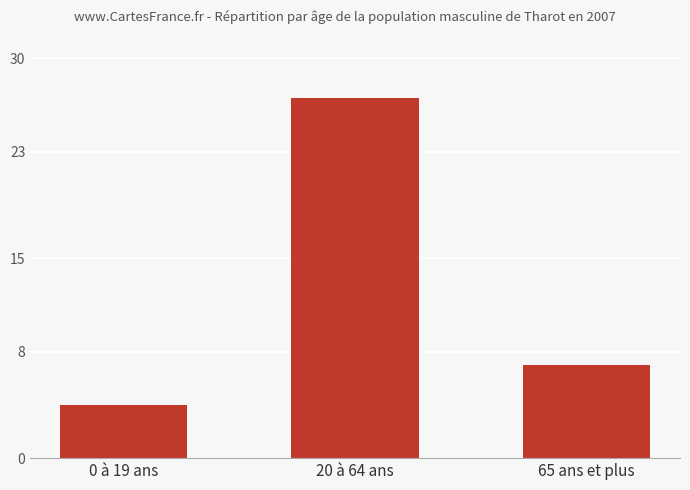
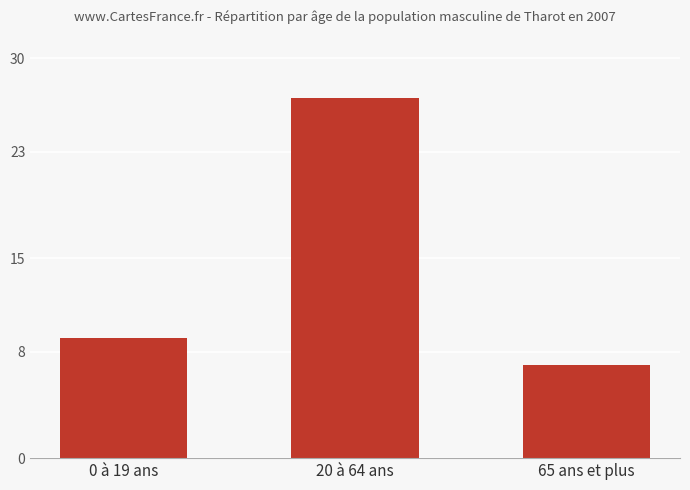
  {
-   "0 à 19 ans": 4,
+   "0 à 19 ans": 9,
    "20 à 64 ans": 27,
    "65 ans et plus": 7
  }
